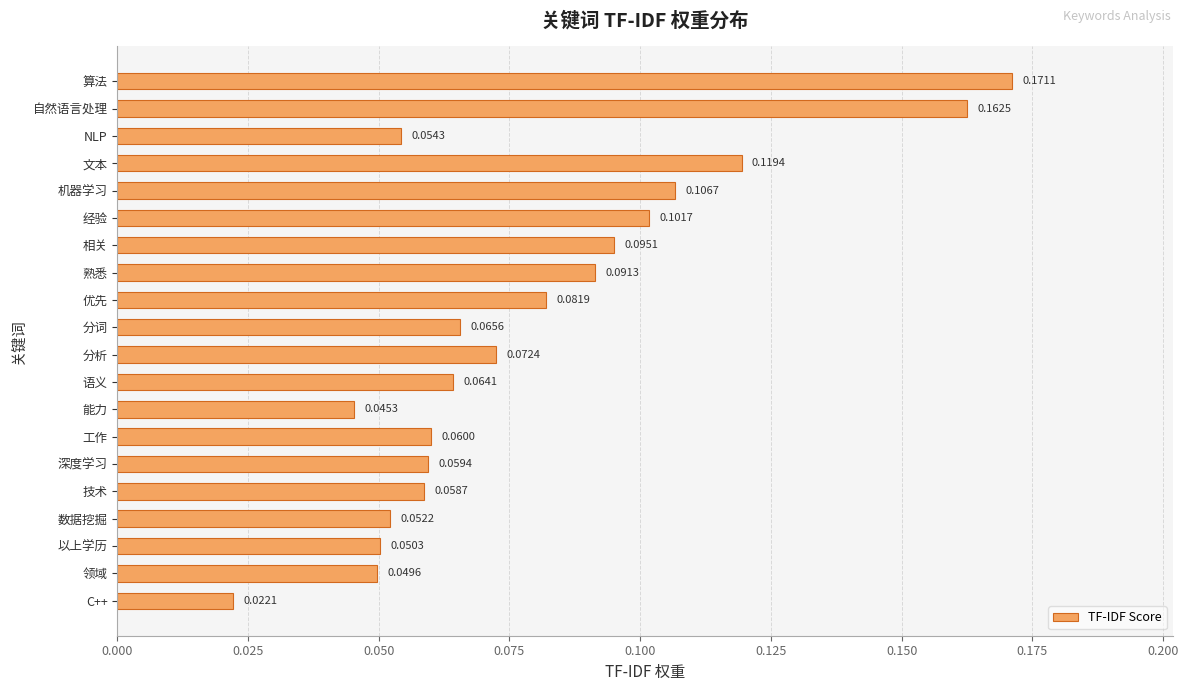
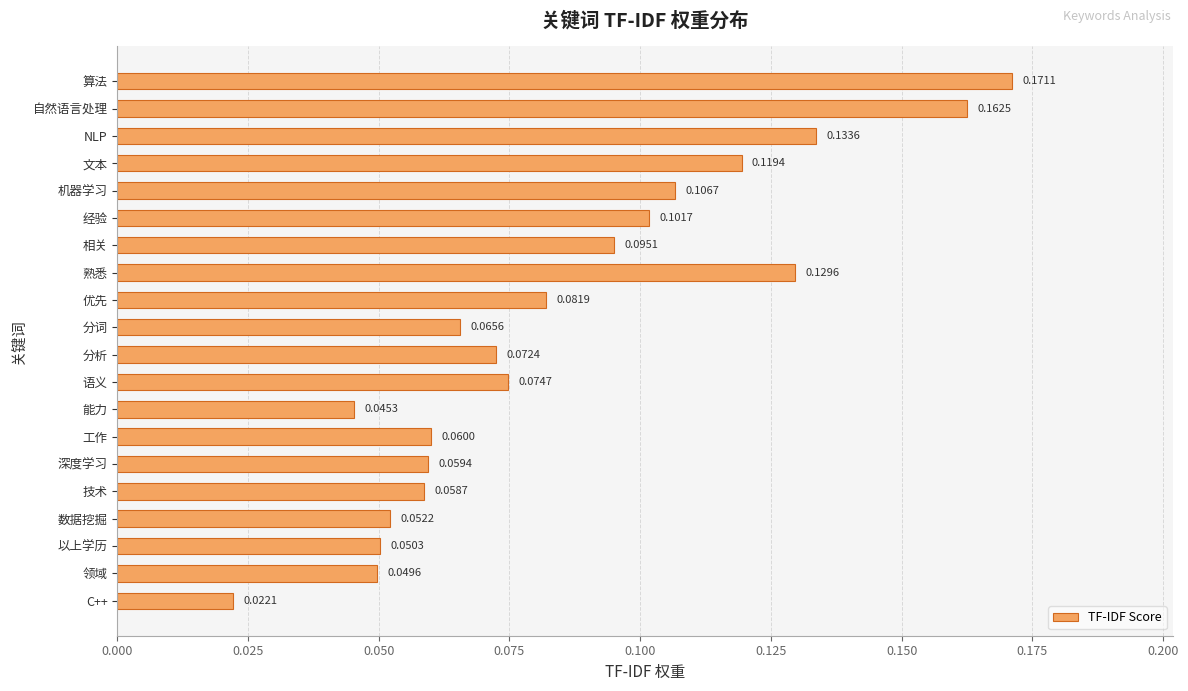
  {
    "算法": 0.1711,
    "自然语言处理": 0.1625,
-   "NLP": 0.0543,
+   "NLP": 0.1336,
    "文本": 0.1194,
    "机器学习": 0.1067,
    "经验": 0.1017,
    "相关": 0.0951,
-   "熟悉": 0.0913,
+   "熟悉": 0.1296,
    "优先": 0.0819,
    "分词": 0.0656,
    "分析": 0.0724,
-   "语义": 0.0641,
+   "语义": 0.0747,
    "能力": 0.0453,
    "工作": 0.0600,
    "深度学习": 0.0594,
    "技术": 0.0587,
    "数据挖掘": 0.0522,
    "以上学历": 0.0503,
    "领域": 0.0496,
    "C++": 0.0221
  }
